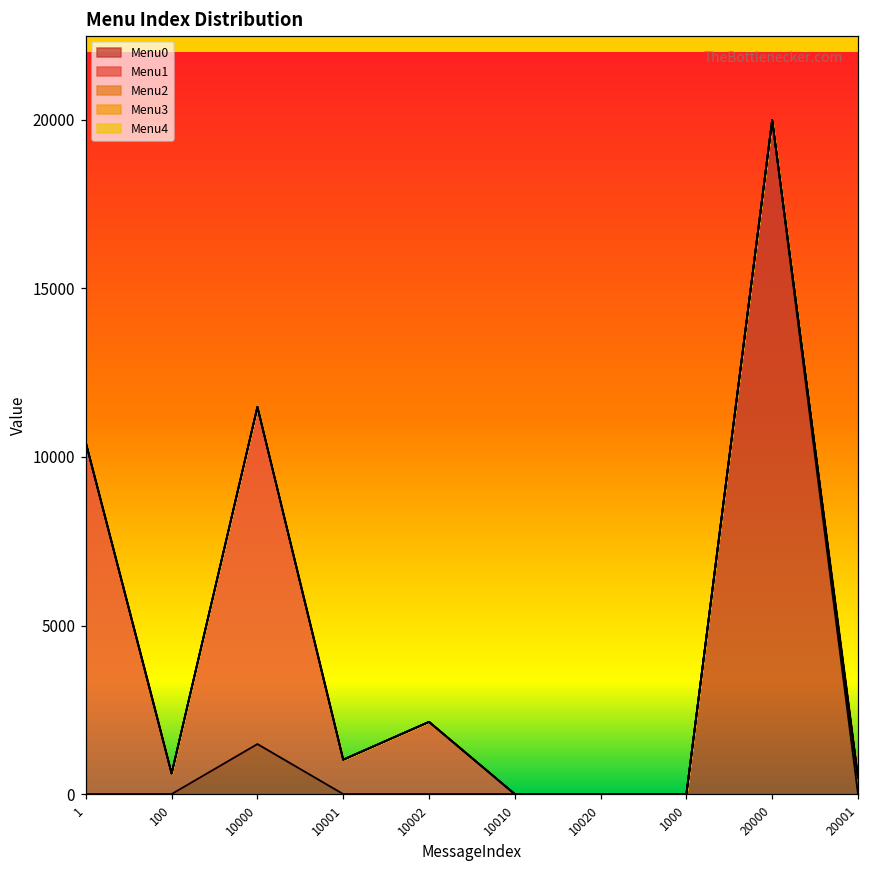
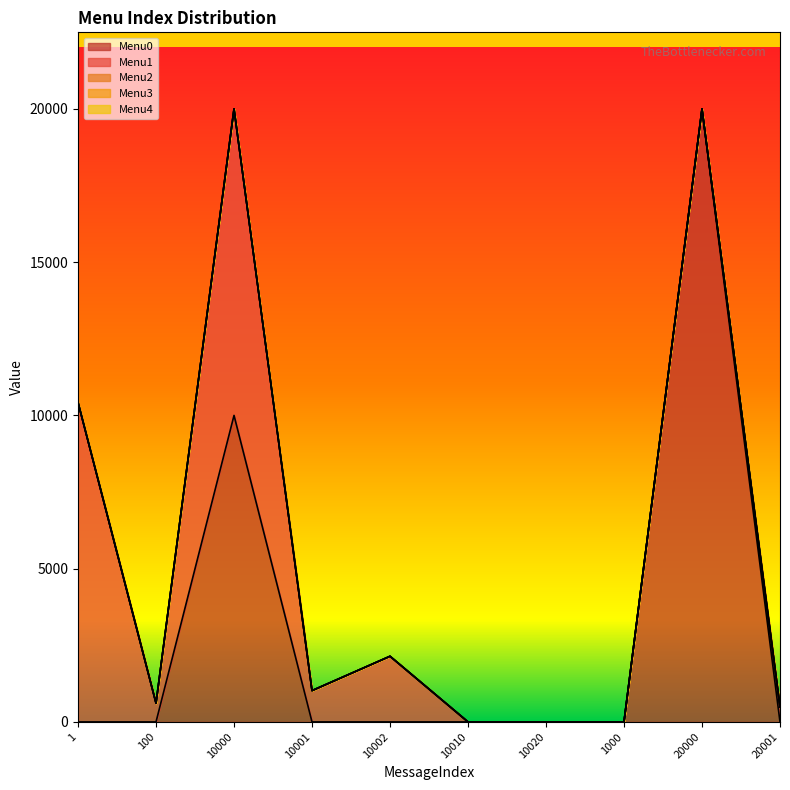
  {
    "Menu0": {
      "1": 0,
      "100": 0,
-     "10000": 1500,
+     "10000": 10000,
      "10001": 0,
      "10002": 0,
      "20001": 0
    }
  }
